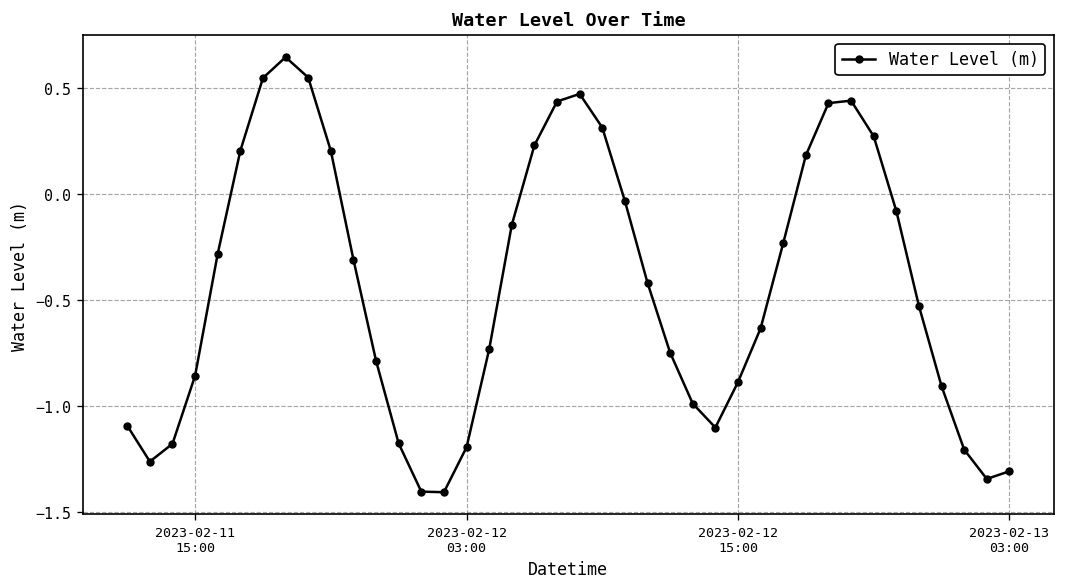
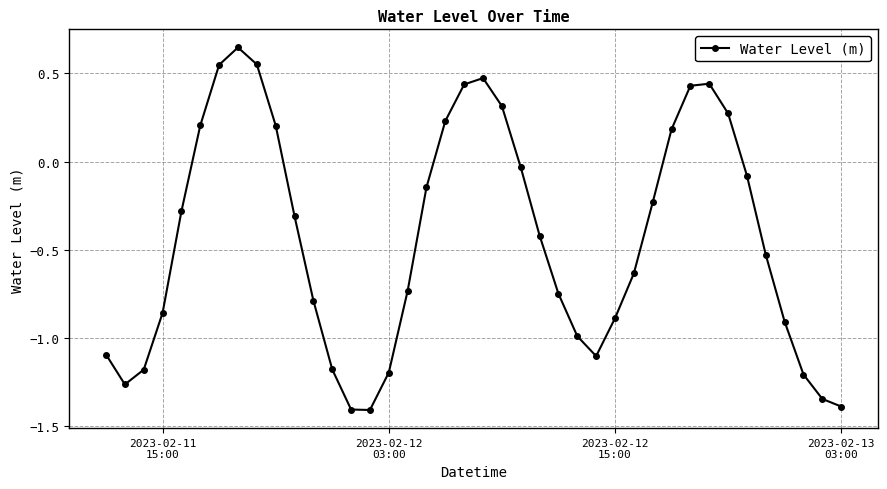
  {
    "2023-02-11 15:00": -0.86,
    "2023-02-12 03:00": -1.19,
    "2023-02-12 15:00": -0.89,
-   "2023-02-13 03:00": -1.31
+   "2023-02-13 03:00": -1.39
  }
